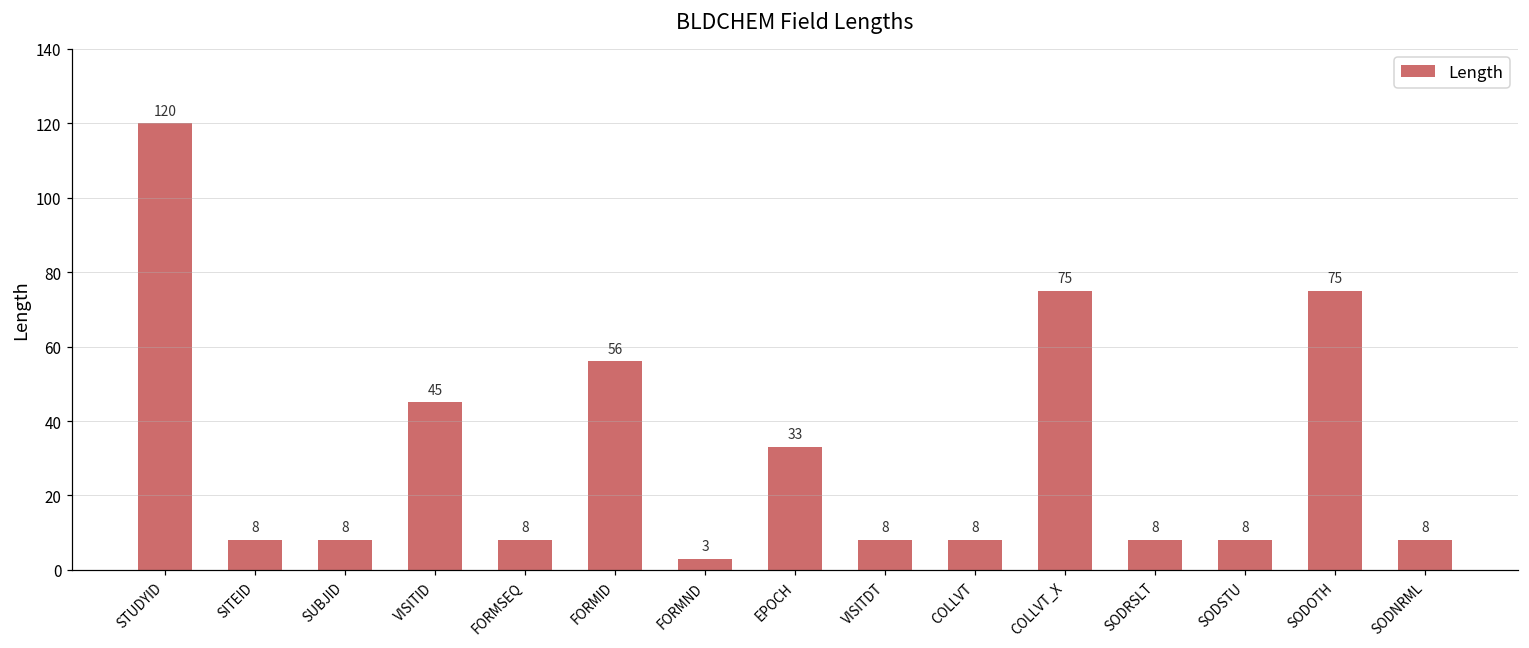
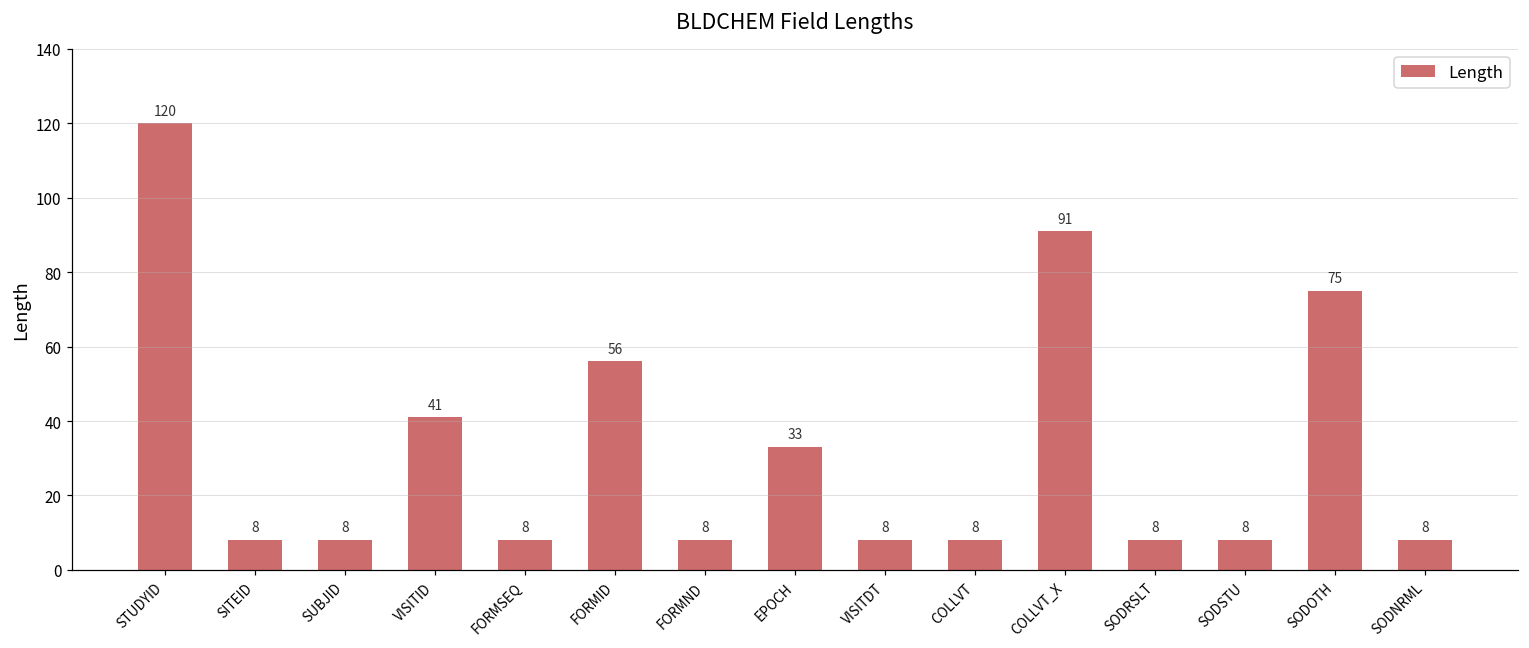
  {
    "STUDYID": 120,
    "SITEID": 8,
    "SUBJID": 8,
-   "VISITID": 45,
+   "VISITID": 41,
    "FORMSEQ": 8,
    "FORMID": 56,
-   "FORMND": 3,
+   "FORMND": 8,
    "EPOCH": 33,
    "VISITDT": 8,
    "COLLVT": 8,
-   "COLLVT_X": 75,
+   "COLLVT_X": 91,
    "SODRSLT": 8,
    "SODSTU": 8,
    "SODOTH": 75,
    "SODNRML": 8
  }
